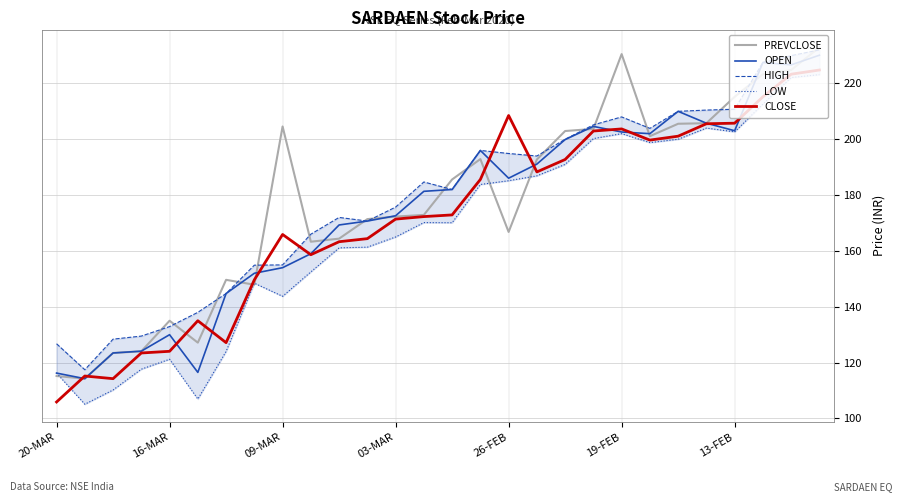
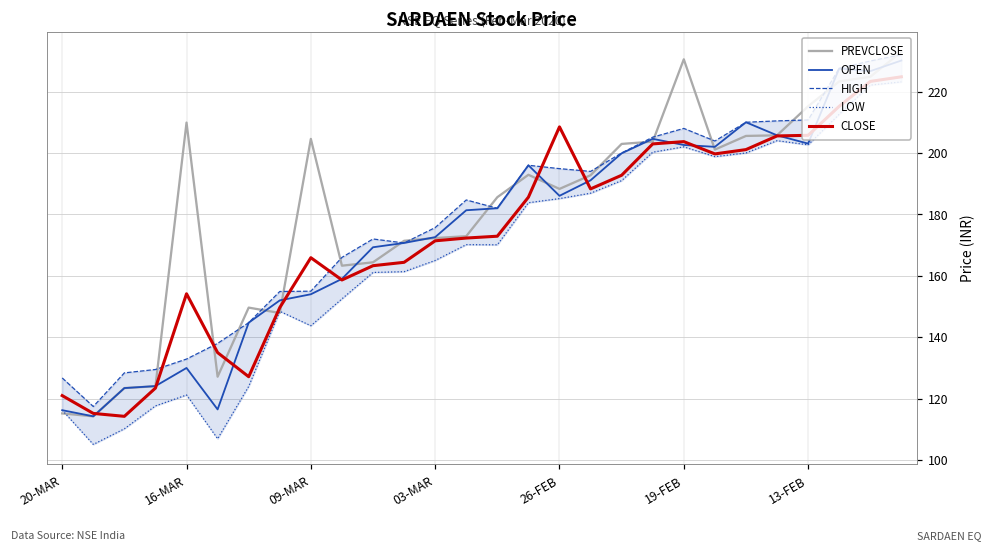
  {
    "PREVCLOSE": {
      "20-MAR": 115,
-     "16-MAR": 135,
+     "16-MAR": 210,
      "09-MAR": 205,
-     "26-FEB": 167,
+     "26-FEB": 188,
      "19-FEB": 231
    },
    "CLOSE": {
-     "20-MAR": 106,
-     "16-MAR": 124,
+     "20-MAR": 121,
+     "16-MAR": 154,
      "09-MAR": 166,
      "26-FEB": 209,
      "19-FEB": 204,
      "13-FEB": 206
    }
  }
